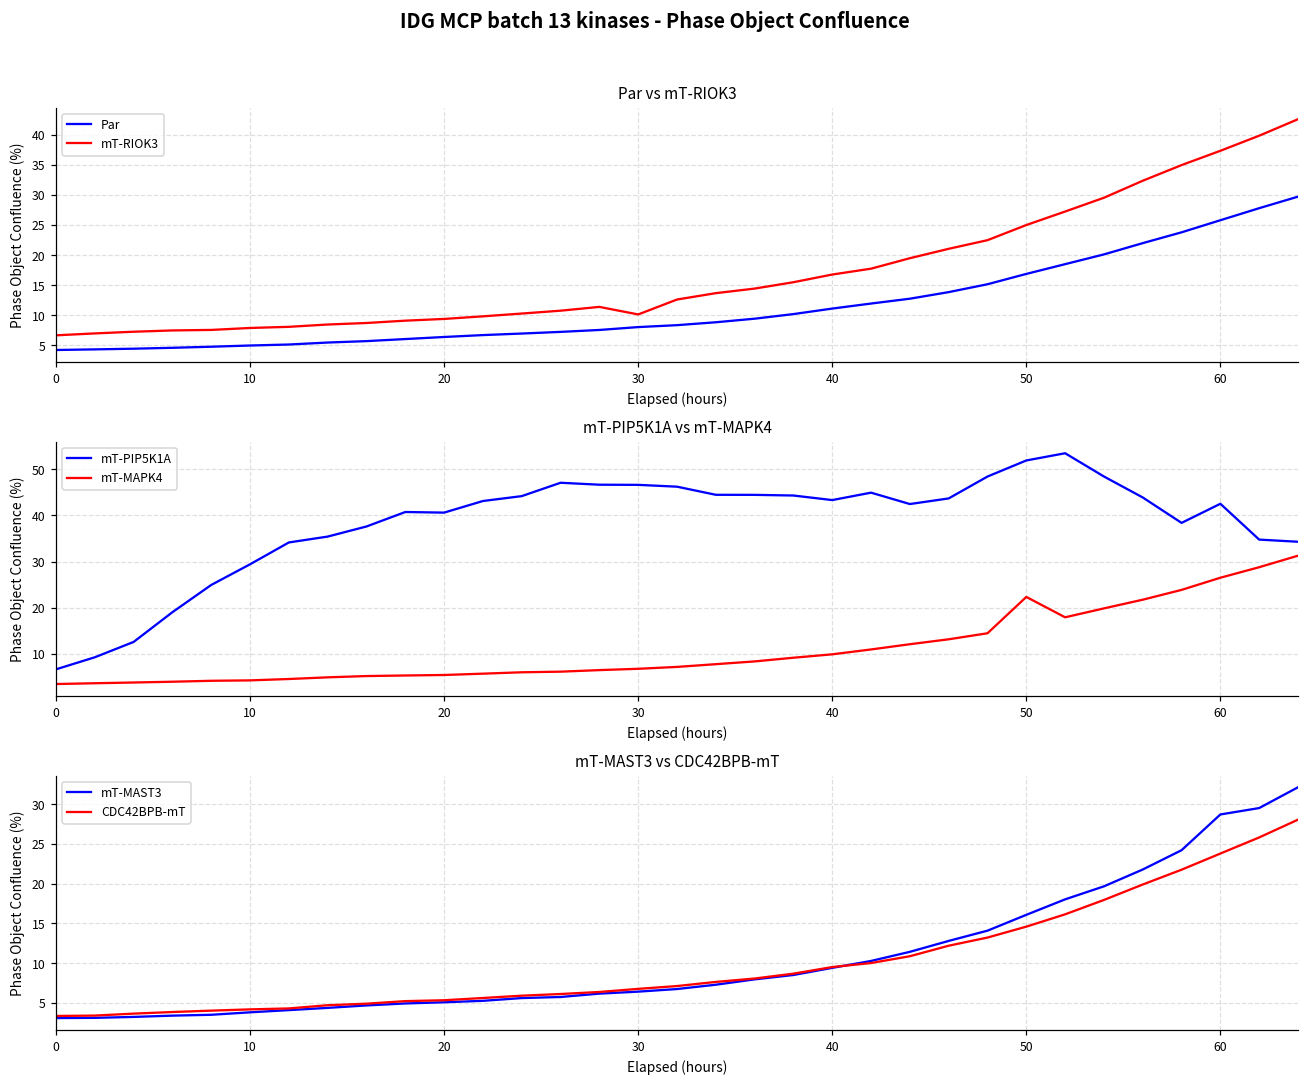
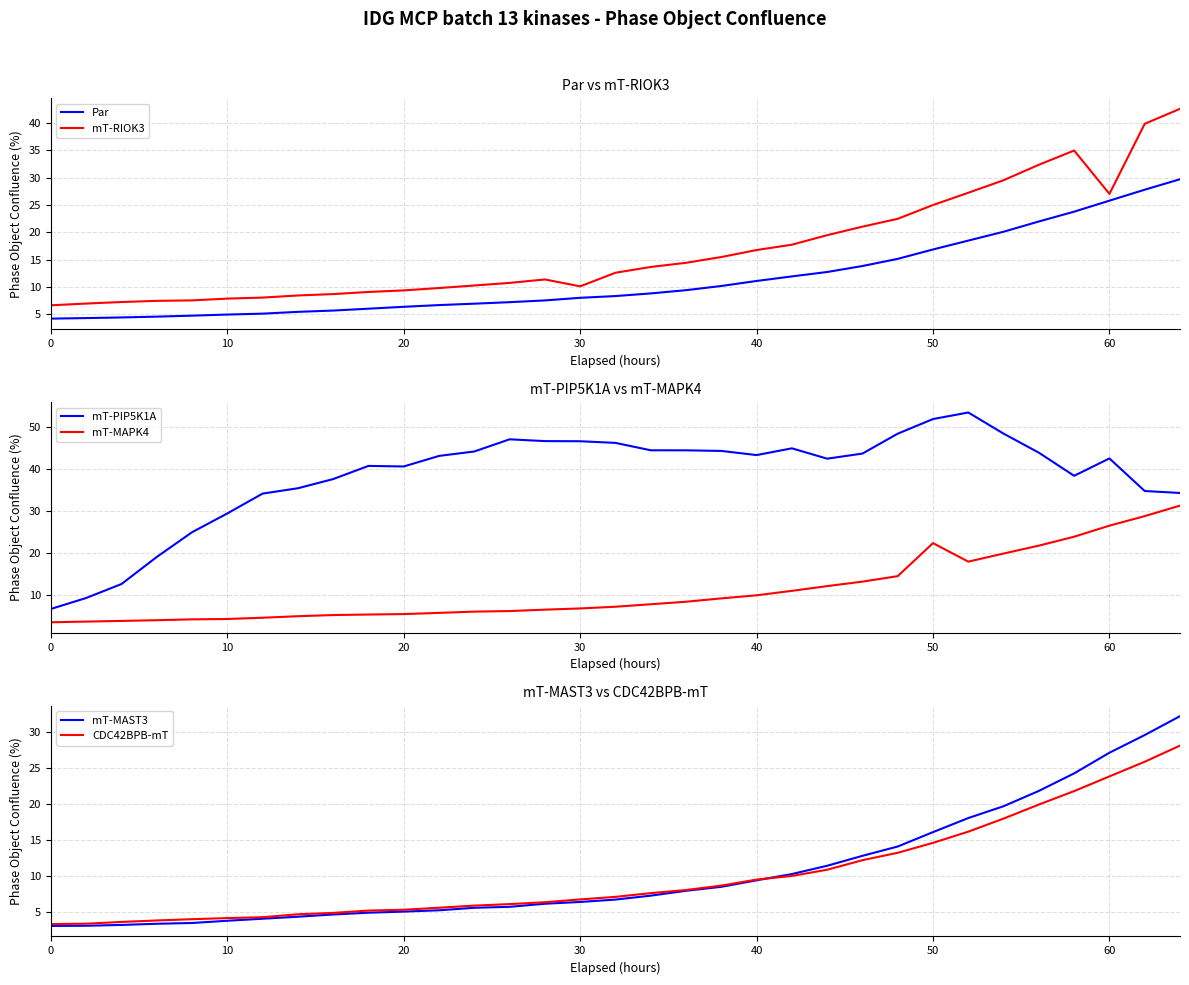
  {
    "Par vs mT-RIOK3": {
      "Par": {
        "0": 4,
        "10": 5,
        "20": 6,
        "30": 8,
        "40": 11,
        "50": 17,
        "60": 26
      },
      "mT-RIOK3": {
        "0": 7,
        "10": 8,
        "20": 9,
        "30": 10,
        "40": 17,
        "50": 25,
-       "60": 37
+       "60": 27
      }
    },
    "mT-PIP5K1A vs mT-MAPK4": {
      "mT-PIP5K1A": {
        "0": 7,
        "10": 29,
        "20": 41,
        "30": 47,
        "40": 43,
        "50": 52,
        "60": 43
      },
      "mT-MAPK4": {
        "0": 3,
        "10": 4,
        "20": 5,
        "30": 7,
        "40": 10,
        "50": 22,
        "60": 27
      }
    },
    "mT-MAST3 vs CDC42BPB-mT": {
      "mT-MAST3": {
        "10": 4,
        "50": 16,
-       "60": 29
+       "60": 27
      },
      "CDC42BPB-mT": {
        "10": 4,
        "50": 15,
        "60": 24
      }
    }
  }
